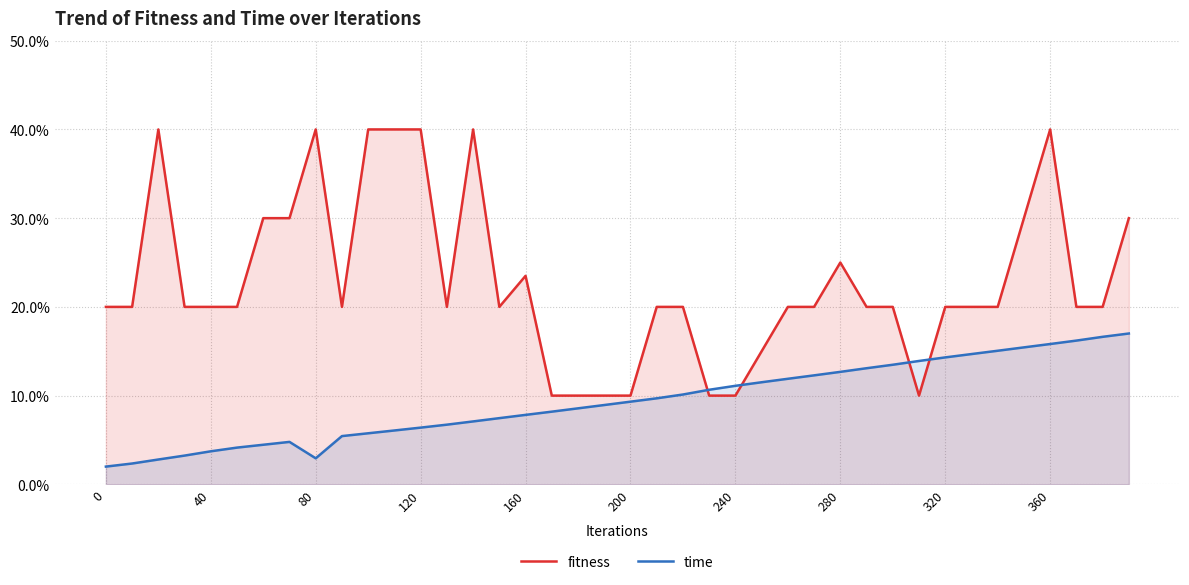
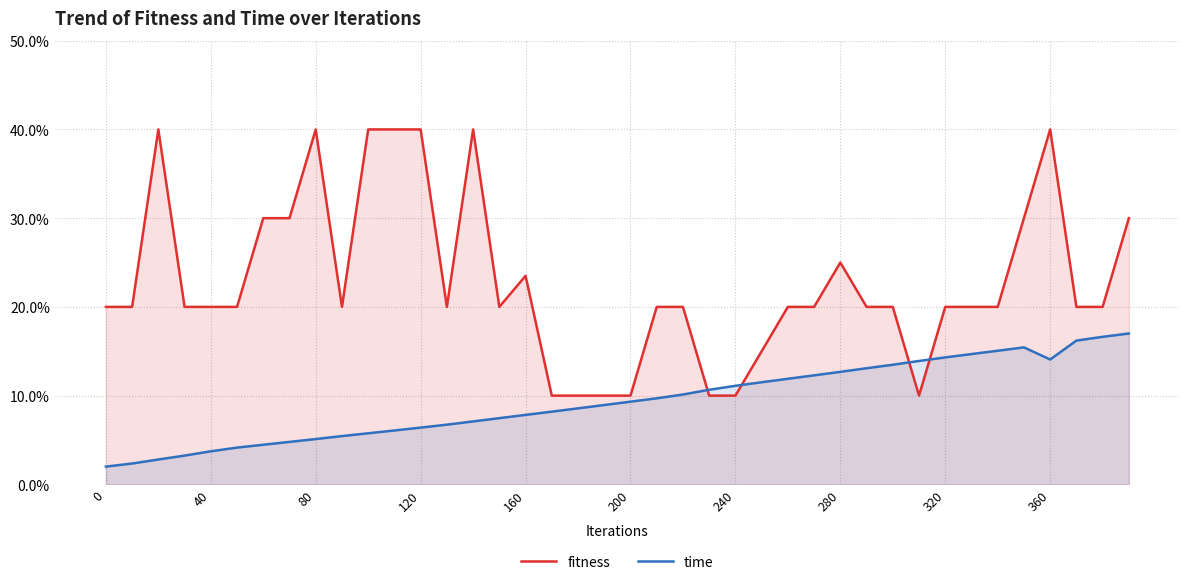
  {
    "fitness": {
      "0": "20%",
      "40": "20%",
      "80": "40%",
      "120": "40%",
      "160": "24%",
      "200": "10%",
      "240": "10%",
      "280": "25%",
      "320": "20%",
      "360": "40%"
    },
    "time": {
      "0": "2%",
      "40": "4%",
-     "80": "3%",
+     "80": "5%",
      "120": "6%",
      "160": "8%",
      "200": "9%",
      "240": "11%",
      "280": "13%",
      "320": "14%",
-     "360": "16%"
+     "360": "14%"
    }
  }
